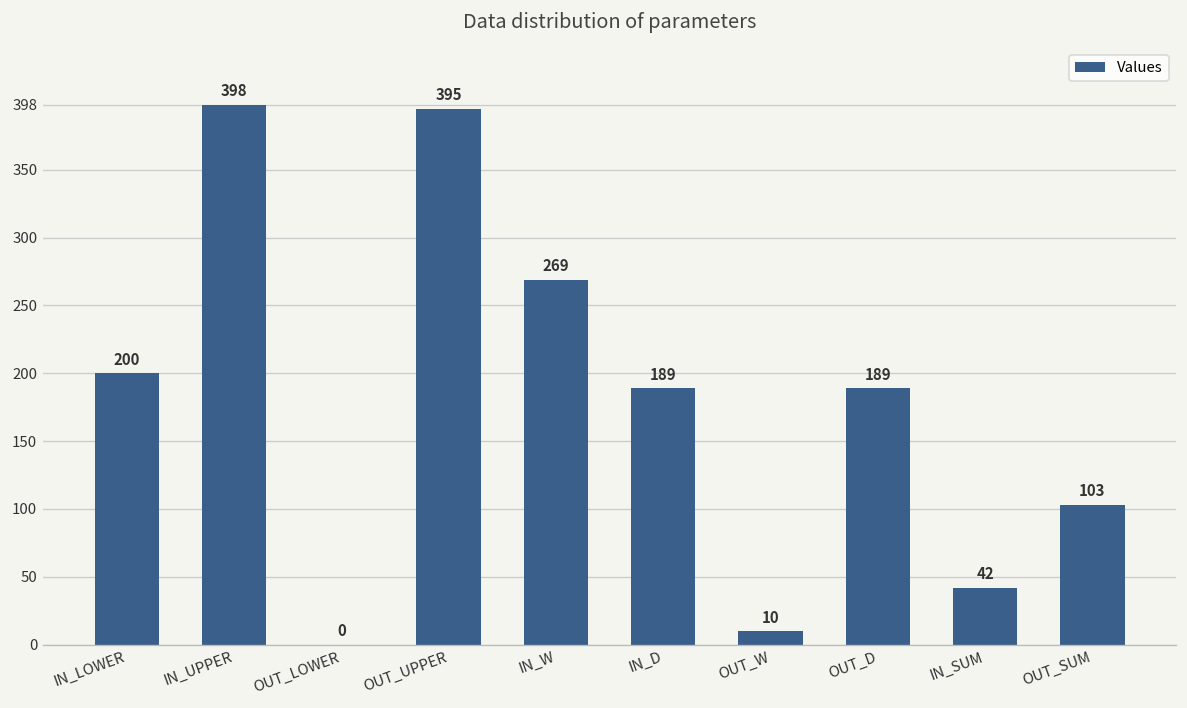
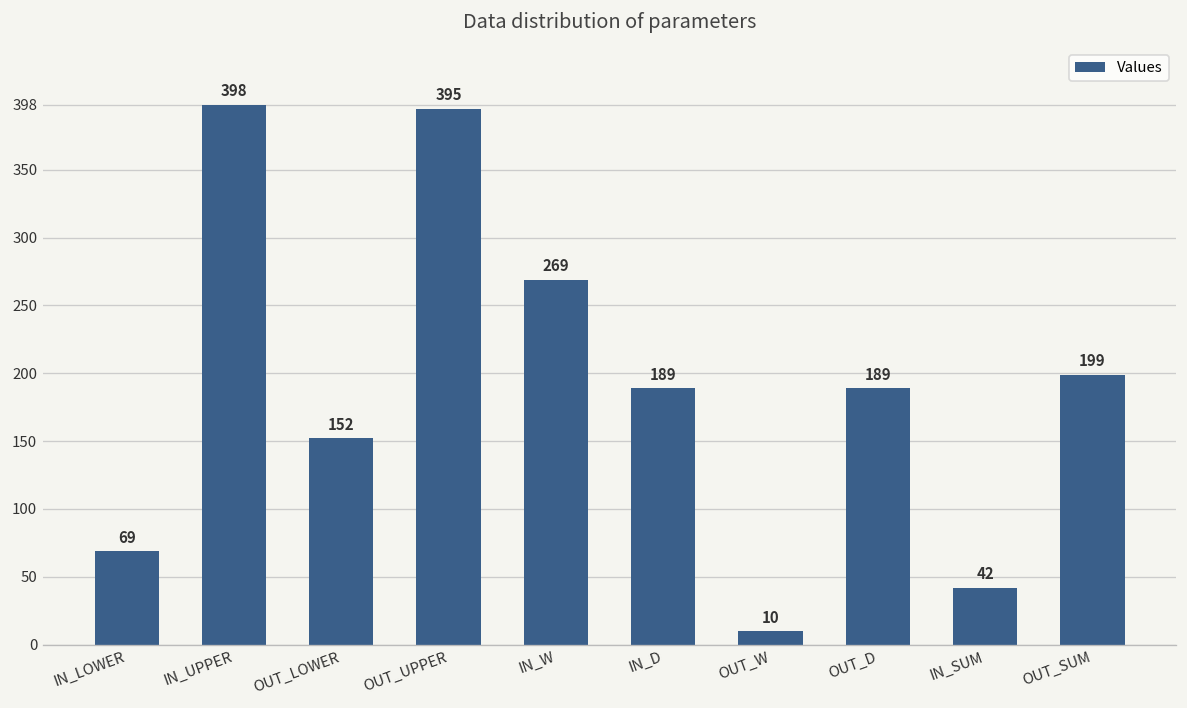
  {
-   "IN_LOWER": 200,
+   "IN_LOWER": 69,
    "IN_UPPER": 398,
-   "OUT_LOWER": 0,
+   "OUT_LOWER": 152,
    "OUT_UPPER": 395,
    "IN_W": 269,
    "IN_D": 189,
    "OUT_W": 10,
    "OUT_D": 189,
    "IN_SUM": 42,
-   "OUT_SUM": 103
+   "OUT_SUM": 199
  }
